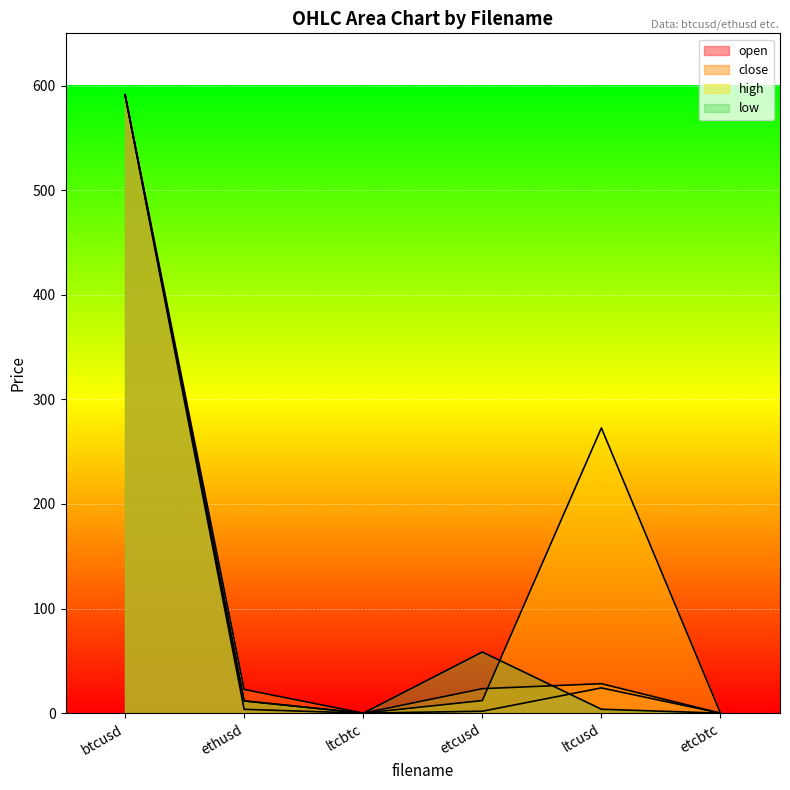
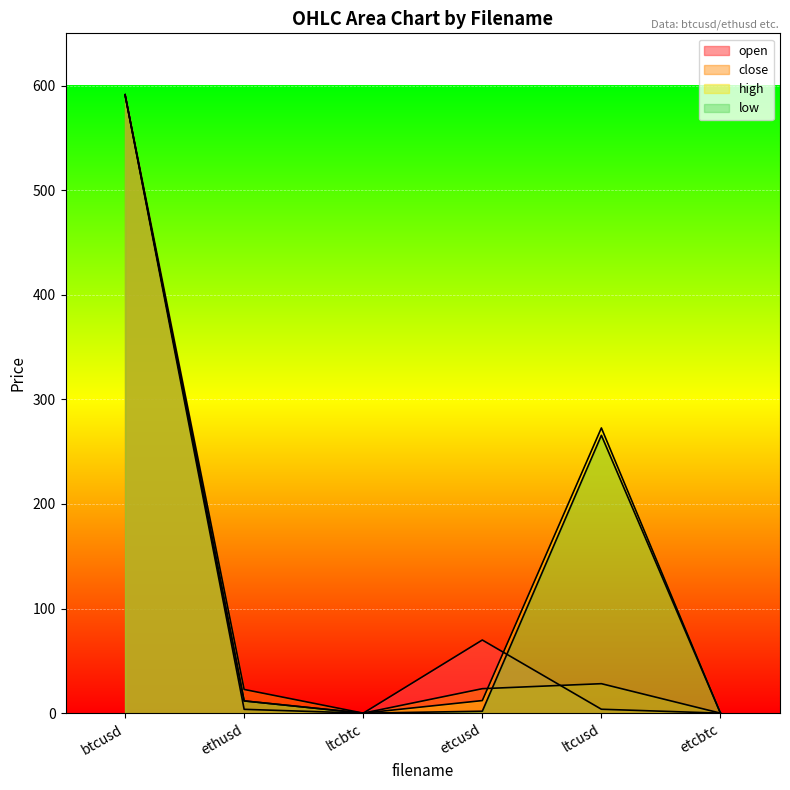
  {
    "open": {
      "ethusd": 4,
-     "etcusd": 2,
-     "ltcusd": 24
+     "etcusd": 70,
+     "ltcusd": 4
    },
    "low": {
-     "etcusd": 58,
-     "ltcusd": 4
+     "etcusd": 2,
+     "ltcusd": 266
    }
  }
